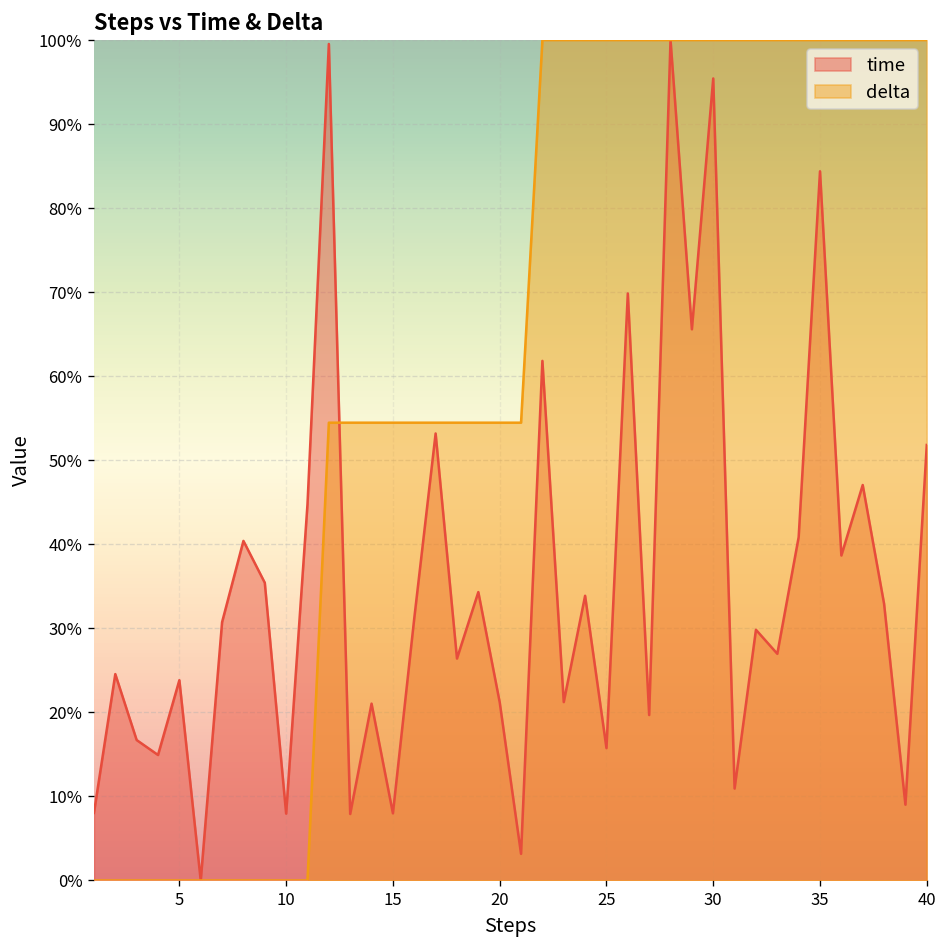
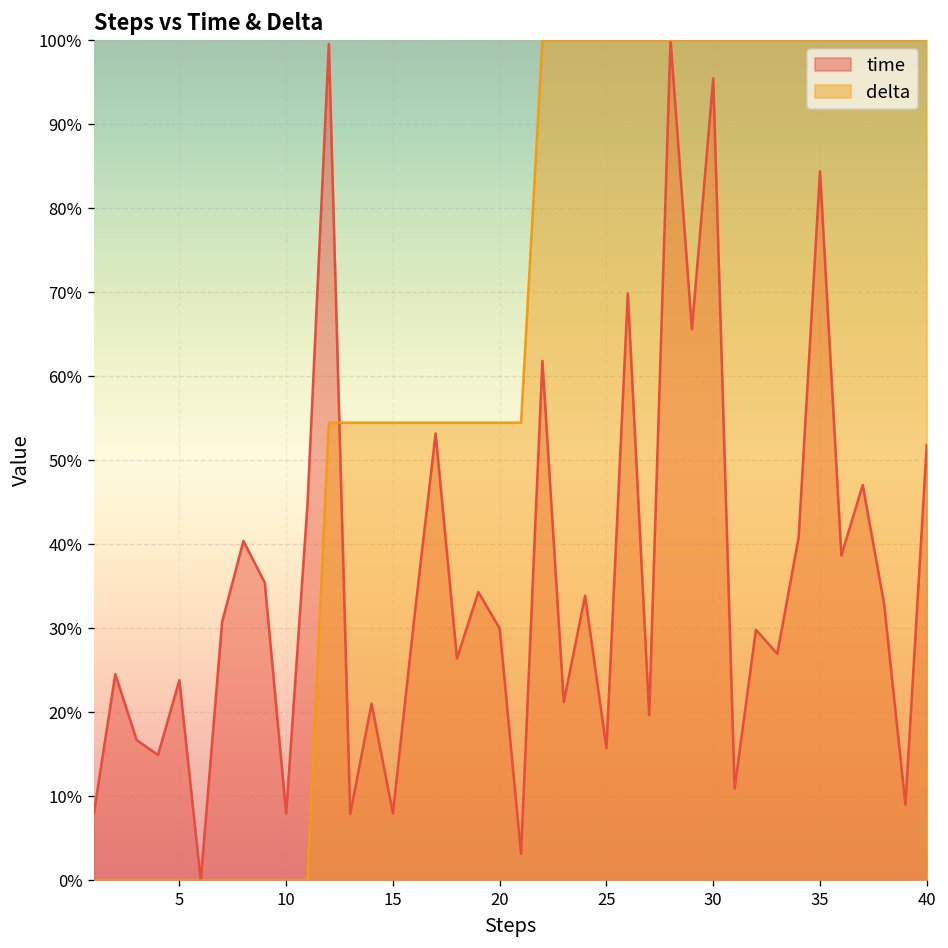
  {
    "time": {
      "5": "24%",
      "10": "8%",
      "15": "8%",
-     "20": "21%",
+     "20": "30%",
      "25": "16%",
      "30": "95%",
      "35": "84%",
      "40": "52%"
    },
    "delta": {
      "5": "0%",
      "10": "0%",
      "15": "54%",
      "20": "54%",
      "25": "100%",
      "30": "100%",
      "35": "100%",
      "40": "100%"
    }
  }
